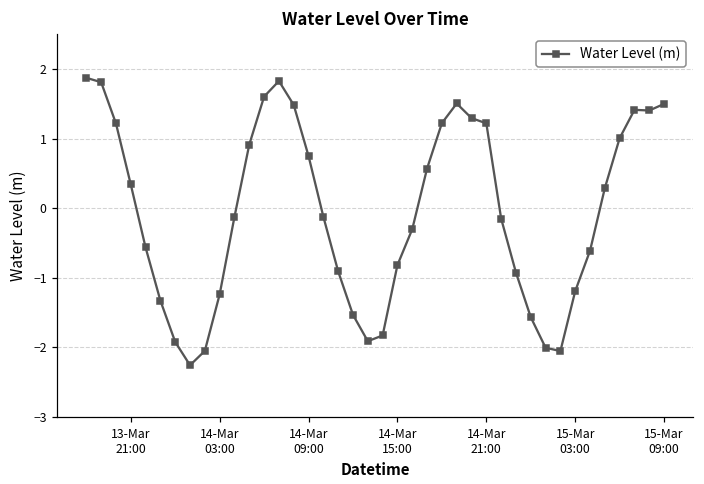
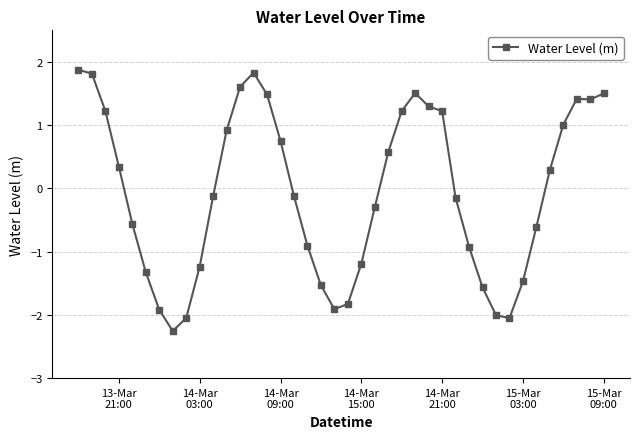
  {
    "13-Mar 21:00": 0.3,
    "14-Mar 03:00": -1.2,
    "14-Mar 09:00": 0.8,
-   "14-Mar 15:00": -0.8,
+   "14-Mar 15:00": -1.2,
    "14-Mar 21:00": 1.2,
-   "15-Mar 03:00": -1.2,
+   "15-Mar 03:00": -1.5,
    "15-Mar 09:00": 1.5
  }
